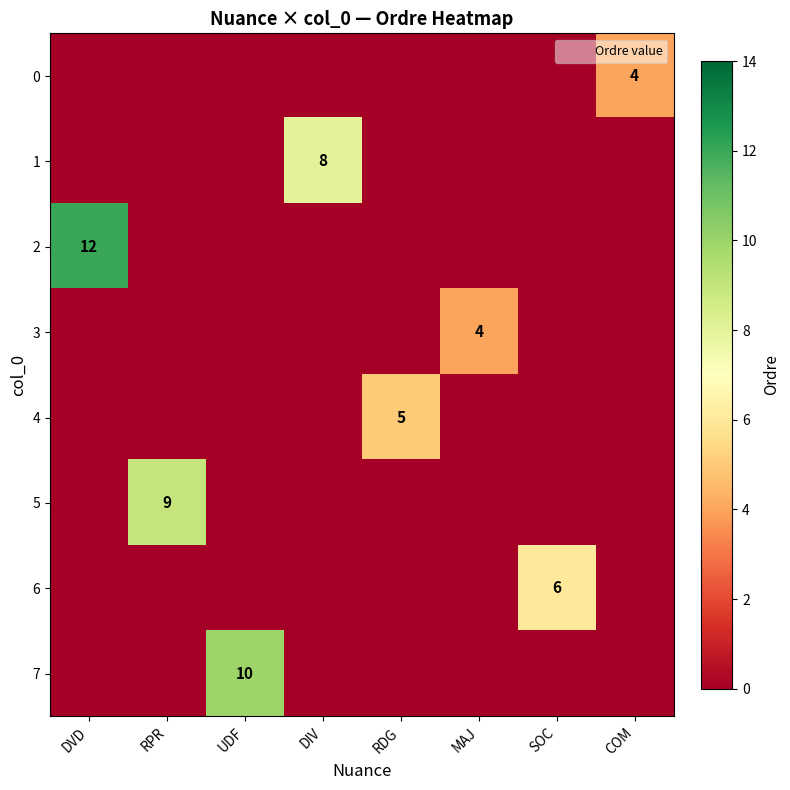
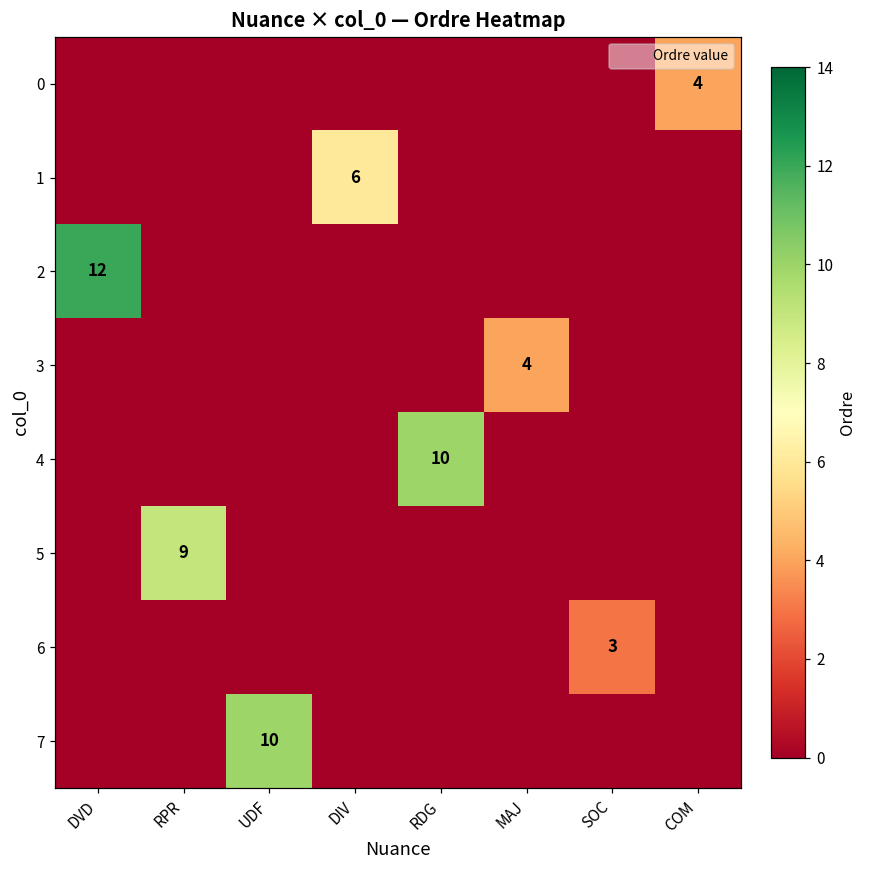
  {
    "0": {
      "COM": 4
    },
    "1": {
-     "DIV": 8
+     "DIV": 6
    },
    "2": {
      "DVD": 12
    },
    "3": {
      "MAJ": 4
    },
    "4": {
-     "RDG": 5
+     "RDG": 10
    },
    "5": {
      "RPR": 9
    },
    "6": {
-     "SOC": 6
+     "SOC": 3
    },
    "7": {
      "UDF": 10
    }
  }
